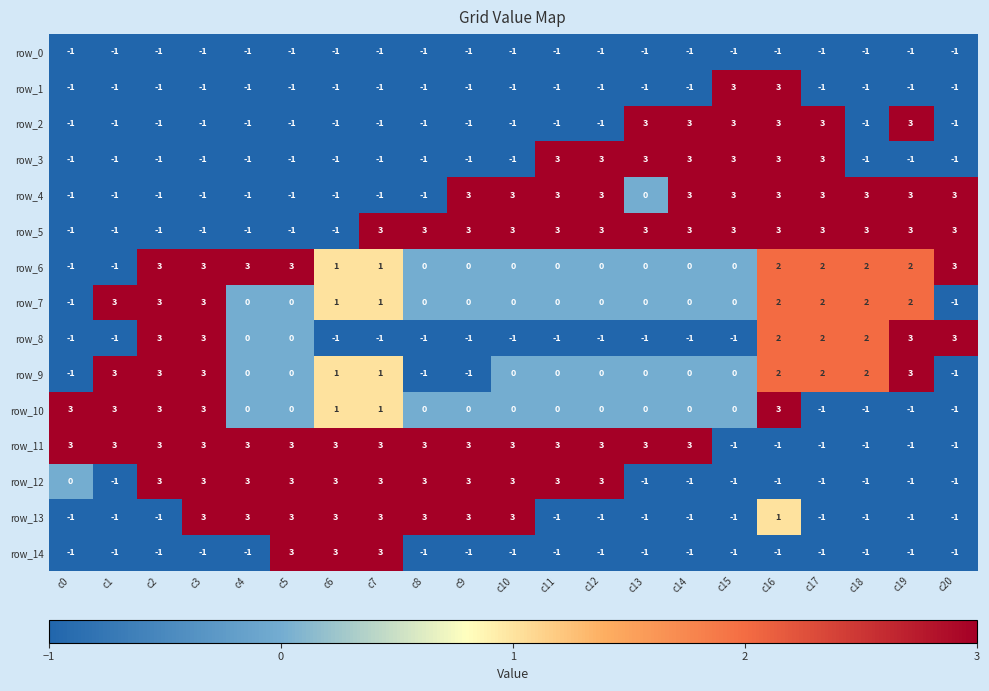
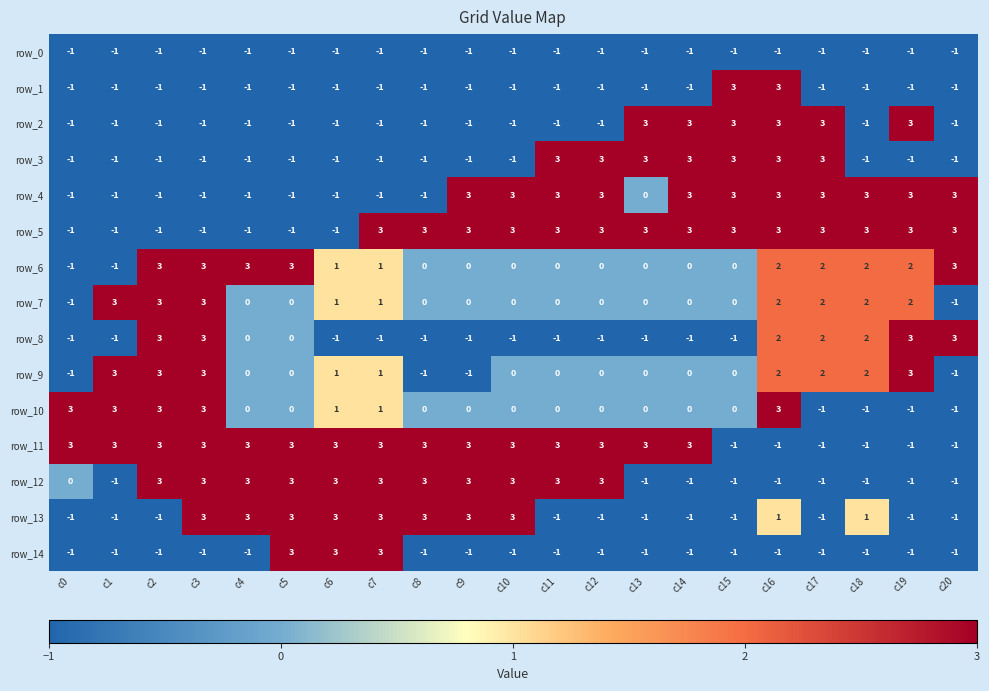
  {
    "row_13": {
      "c0": -1,
      "c1": -1,
      "c2": -1,
      "c3": 3,
      "c4": 3,
      "c5": 3,
      "c6": 3,
      "c7": 3,
      "c8": 3,
      "c9": 3,
      "c10": 3,
      "c11": -1,
      "c12": -1,
      "c13": -1,
      "c14": -1,
      "c15": -1,
      "c16": 1,
      "c17": -1,
-     "c18": -1,
+     "c18": 1,
      "c19": -1,
      "c20": -1
    }
  }
